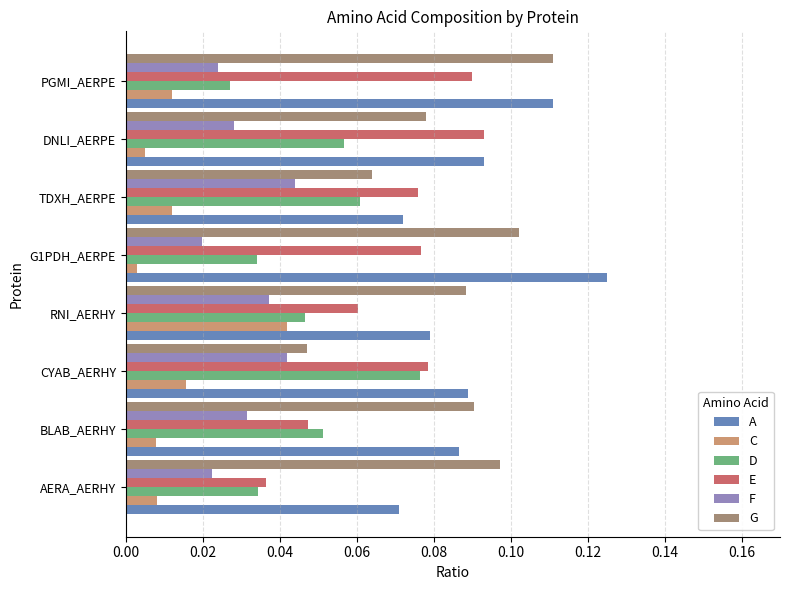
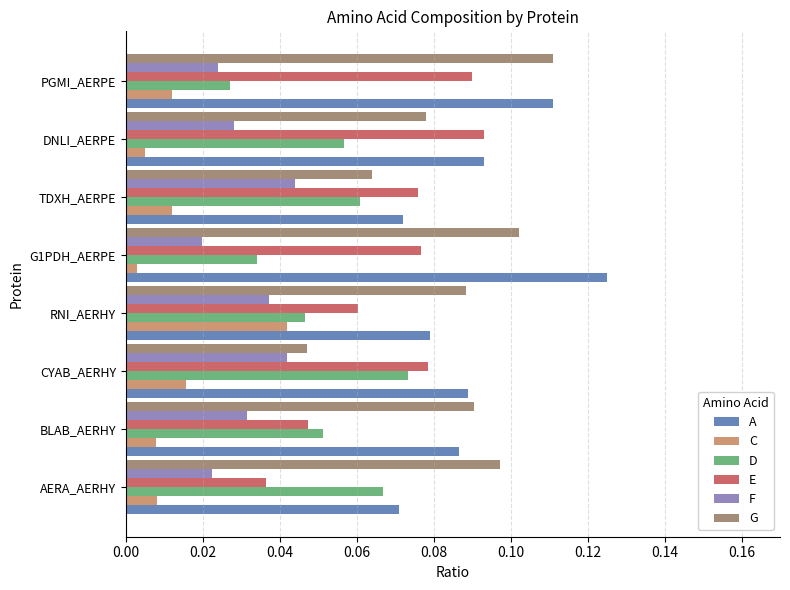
  {
    "D": {
      "PGMI_AERPE": 0.027,
      "DNLI_AERPE": 0.057,
      "TDXH_AERPE": 0.061,
      "G1PDH_AERPE": 0.034,
      "RNI_AERHY": 0.047,
-     "CYAB_AERHY": 0.076,
+     "CYAB_AERHY": 0.073,
      "BLAB_AERHY": 0.051,
-     "AERA_AERHY": 0.034
+     "AERA_AERHY": 0.067
    }
  }
